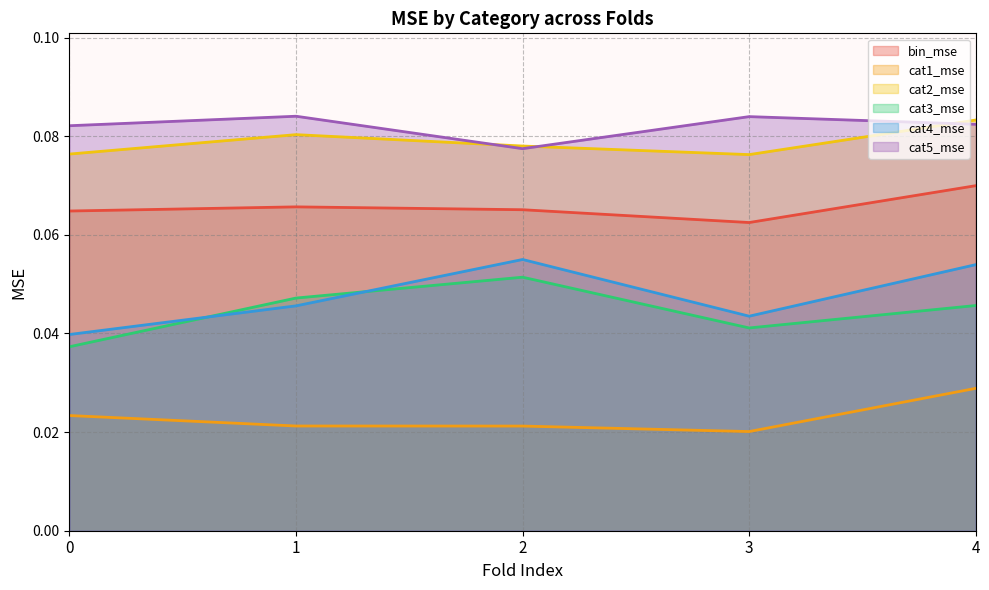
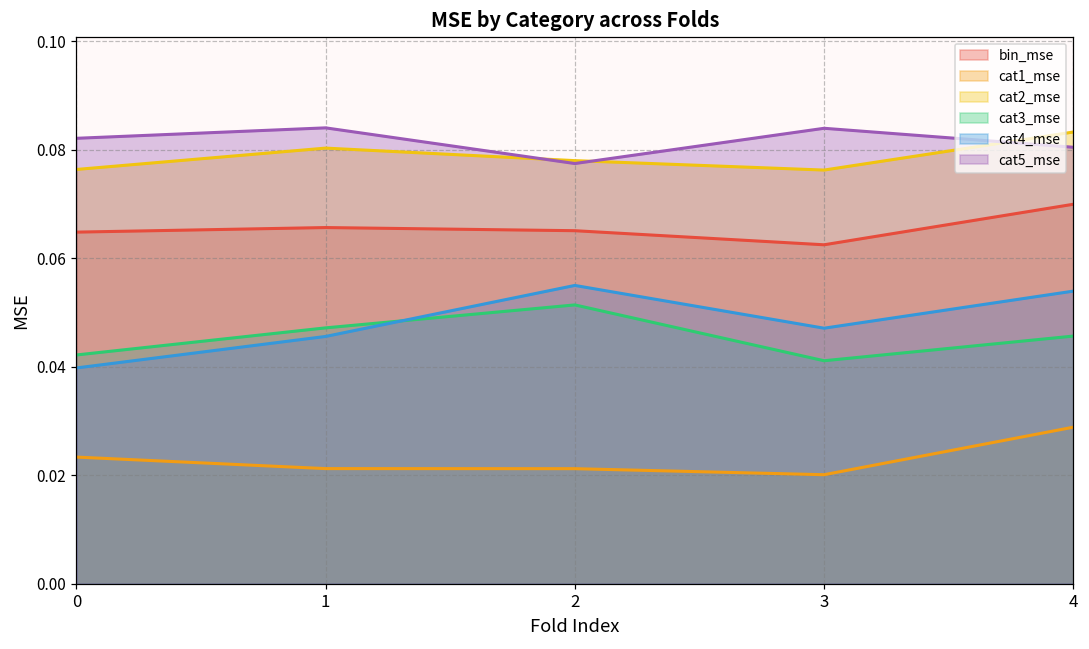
  {
    "cat3_mse": {
-     "0": 0.037,
+     "0": 0.042,
      "1": 0.047,
      "2": 0.051,
      "3": 0.041,
      "4": 0.046
    },
    "cat4_mse": {
      "0": 0.040,
      "1": 0.046,
      "2": 0.055,
-     "3": 0.043,
+     "3": 0.047,
      "4": 0.054
    },
    "cat5_mse": {
      "0": 0.082,
      "1": 0.084,
      "2": 0.077,
      "3": 0.084,
-     "4": 0.082
+     "4": 0.080
    }
  }
